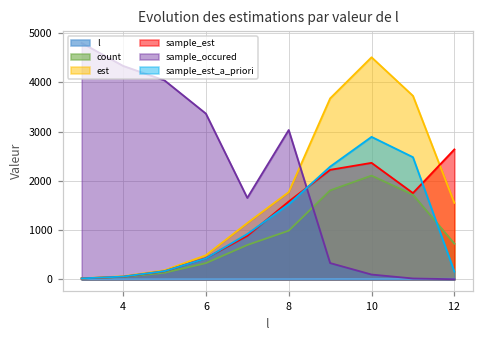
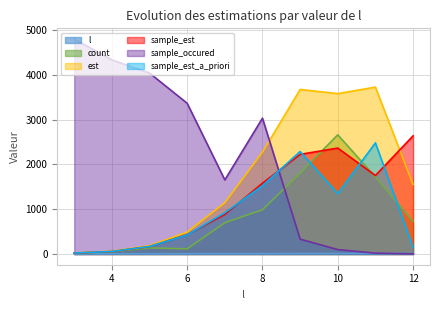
  {
    "l": {
      "6": 0,
      "8": 0,
      "10": 0
    },
    "count": {
-     "6": 300,
+     "6": 100,
      "8": 1000,
-     "10": 2100,
+     "10": 2700,
      "12": 700
    },
    "est": {
      "6": 500,
-     "8": 1800,
-     "10": 4500,
+     "8": 2300,
+     "10": 3600,
      "12": 1600
    },
    "sample_est": {
      "10": 2400,
      "12": 2600
    },
    "sample_occured": {
      "6": 3400,
      "8": 3000,
      "10": 100
    },
    "sample_est_a_priori": {
-     "10": 2900,
+     "10": 1300,
      "12": 200
    }
  }
